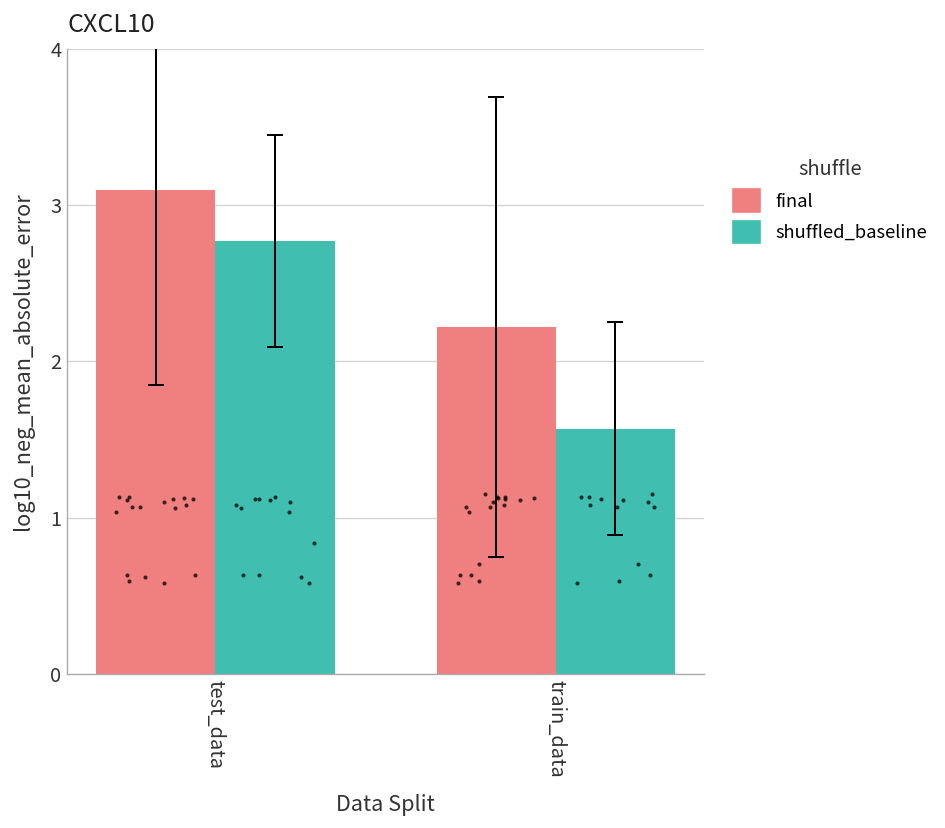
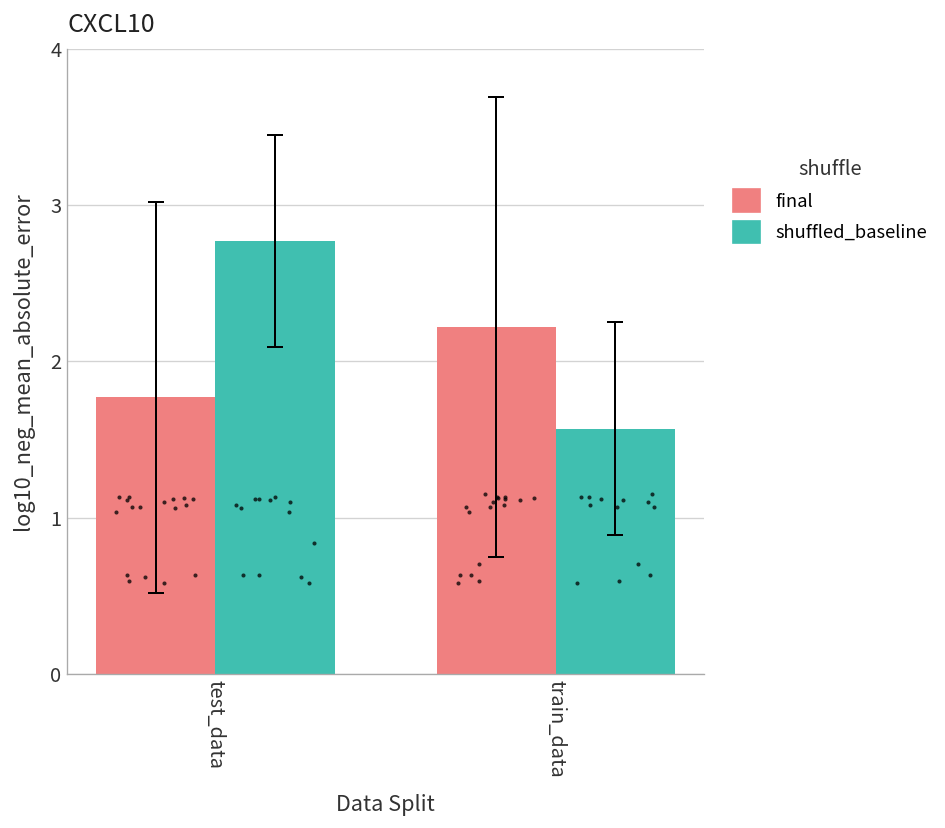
  {
    "final": {
-     "test_data": 3.10,
+     "test_data": 1.77,
      "train_data": 2.22
    },
    "shuffled_baseline": {
      "test_data": 2.77,
      "train_data": 1.57
    }
  }
